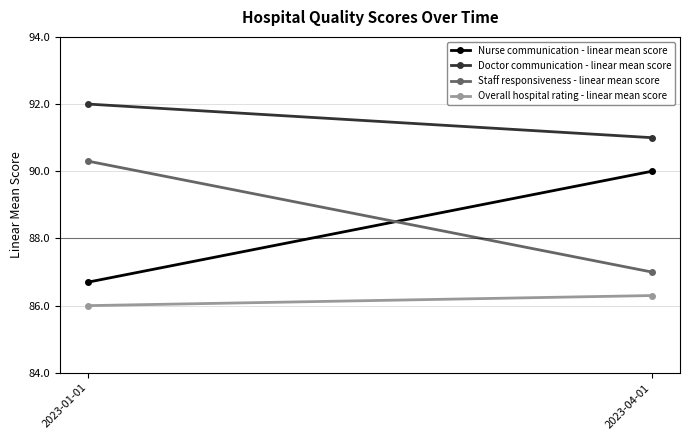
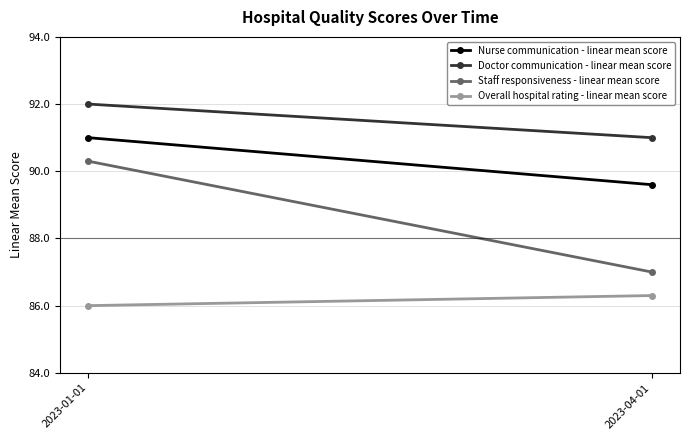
  {
    "Nurse communication - linear mean score": {
-     "2023-01-01": 86.7,
-     "2023-04-01": 90.0
+     "2023-01-01": 91.0,
+     "2023-04-01": 89.6
    },
    "Doctor communication - linear mean score": {
      "2023-01-01": 92.0,
      "2023-04-01": 91.0
    },
    "Staff responsiveness - linear mean score": {
      "2023-01-01": 90.3,
      "2023-04-01": 87.0
    },
    "Overall hospital rating - linear mean score": {
      "2023-01-01": 86.0,
      "2023-04-01": 86.3
    }
  }
